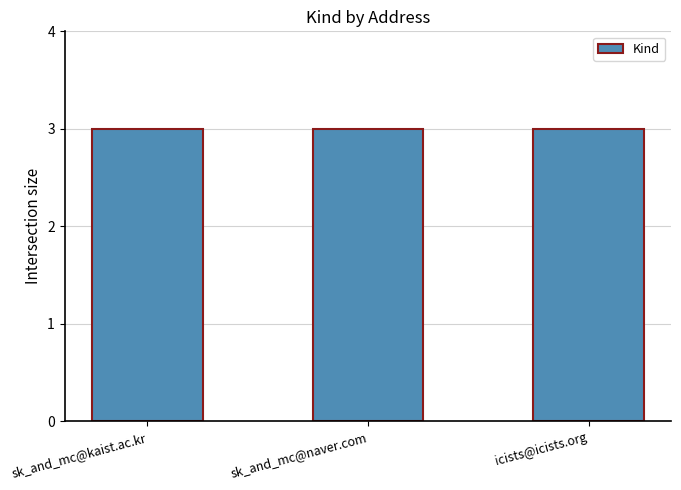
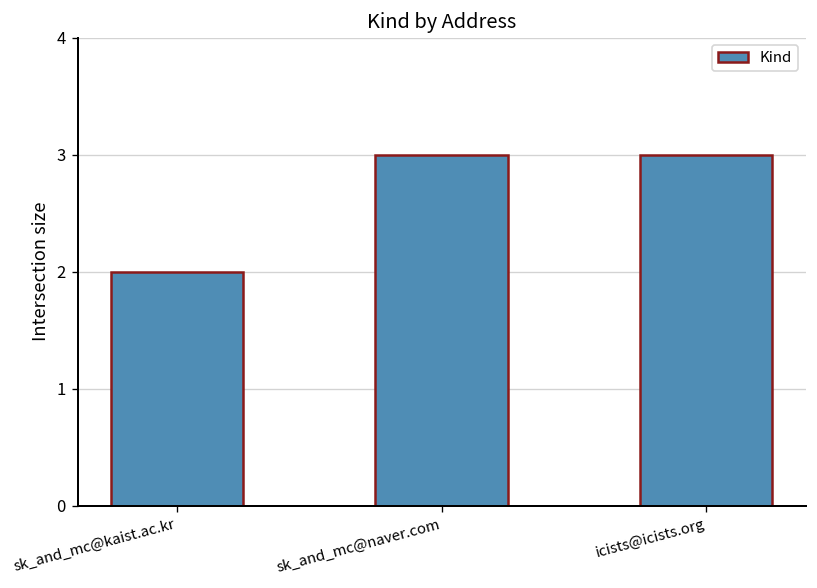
  {
-   "sk_and_mc@kaist.ac.kr": 3,
+   "sk_and_mc@kaist.ac.kr": 2,
    "sk_and_mc@naver.com": 3,
    "icists@icists.org": 3
  }
